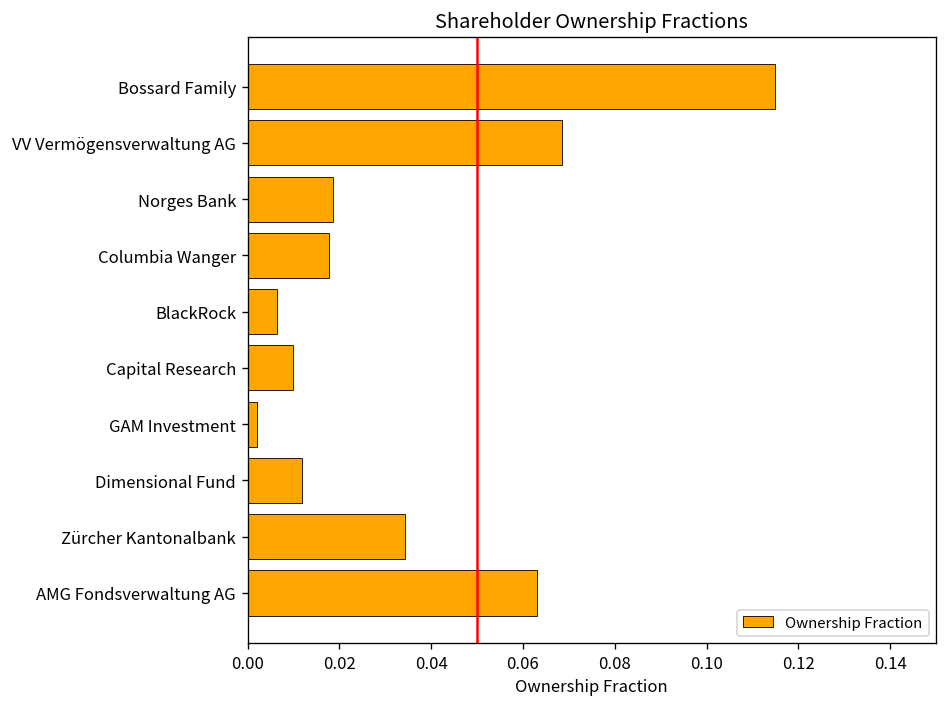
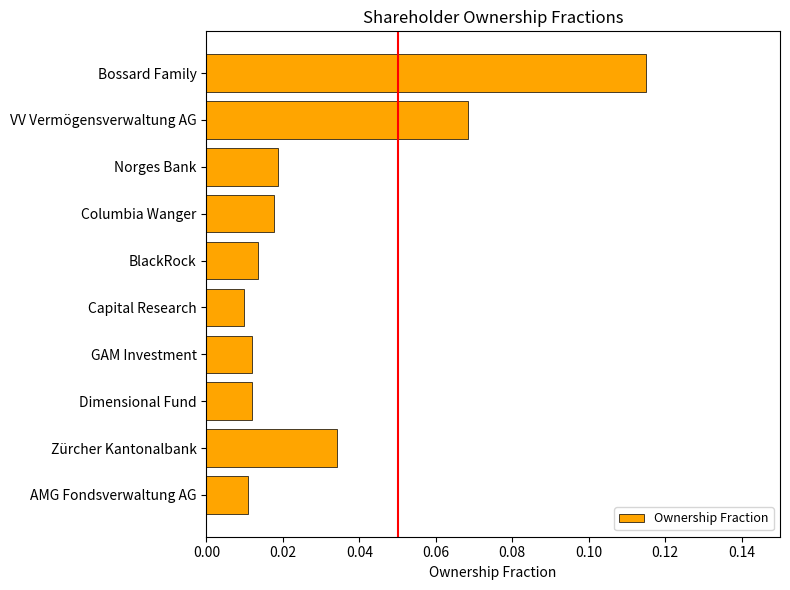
  {
    "Bossard Family": 0.115,
    "VV Vermögensverwaltung AG": 0.068,
    "Norges Bank": 0.019,
    "Columbia Wanger": 0.018,
-   "BlackRock": 0.006,
+   "BlackRock": 0.014,
    "Capital Research": 0.010,
-   "GAM Investment": 0.002,
+   "GAM Investment": 0.012,
    "Dimensional Fund": 0.012,
    "Zürcher Kantonalbank": 0.034,
-   "AMG Fondsverwaltung AG": 0.063
+   "AMG Fondsverwaltung AG": 0.011
  }
